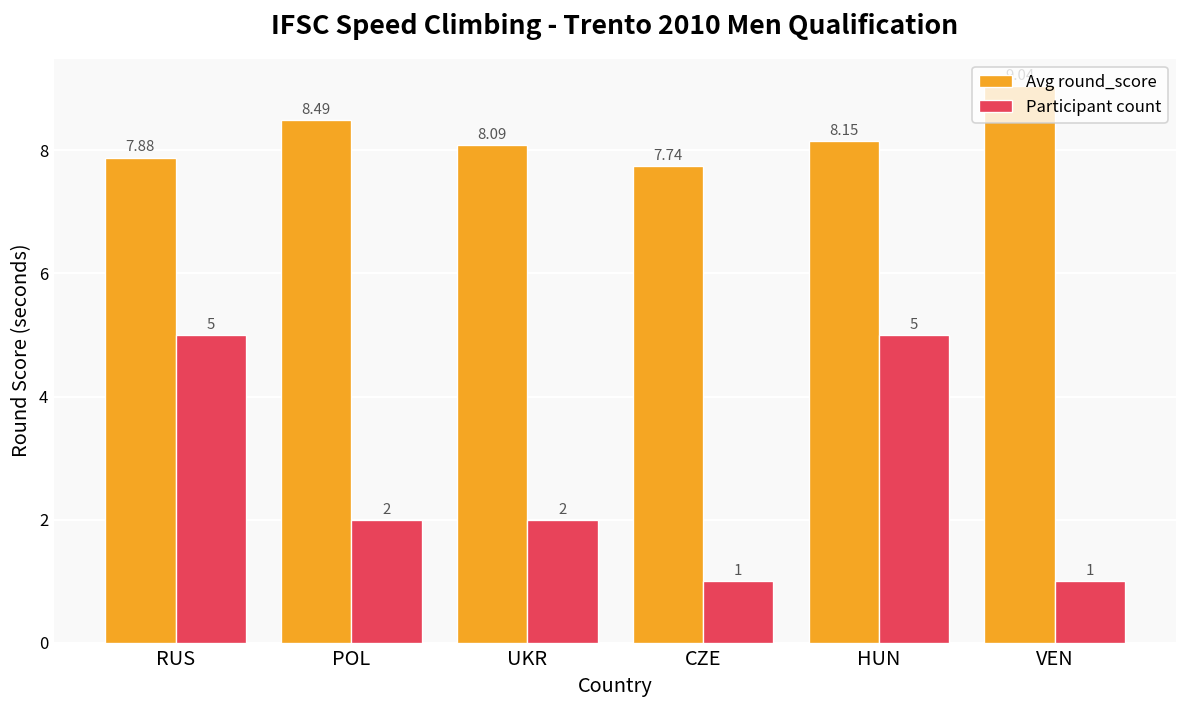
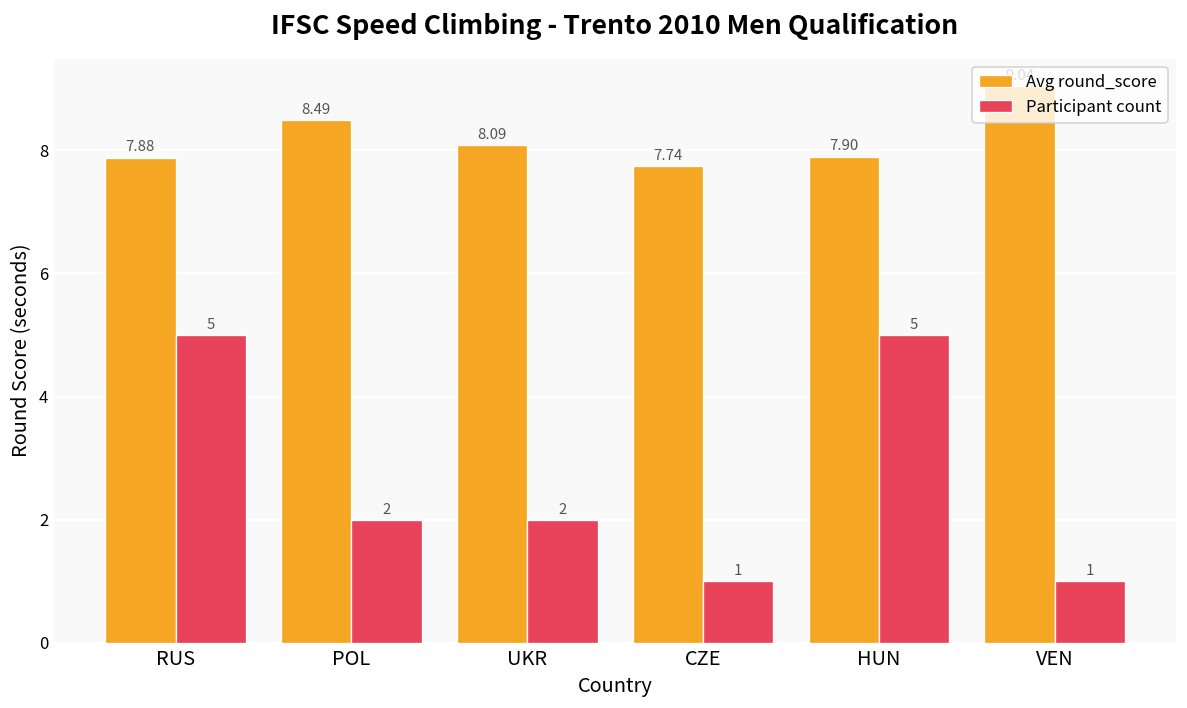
  {
    "Avg round_score": {
      "RUS": 7.88,
      "POL": 8.49,
      "UKR": 8.09,
      "CZE": 7.74,
-     "HUN": 8.15
+     "HUN": 7.90
    },
    "Participant count": {
      "RUS": 5,
      "POL": 2,
      "UKR": 2,
      "CZE": 1,
      "HUN": 5,
      "VEN": 1
    }
  }
